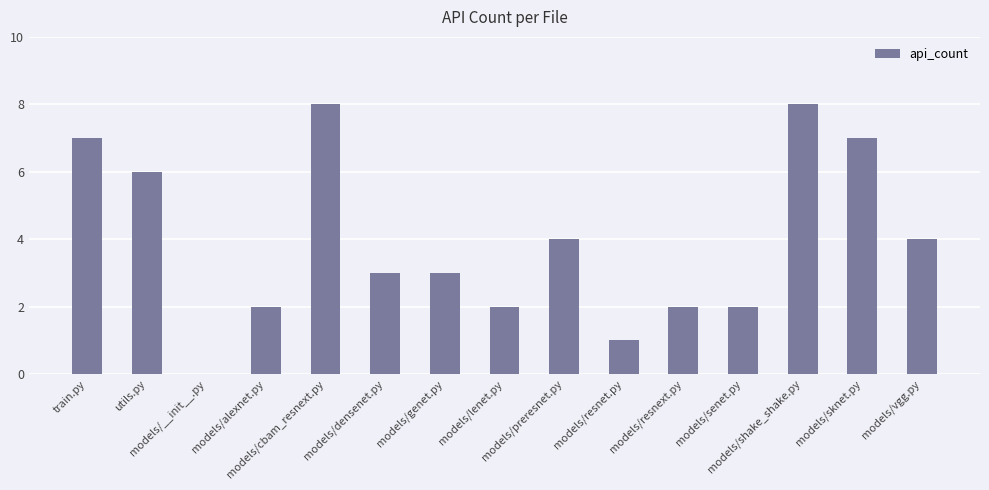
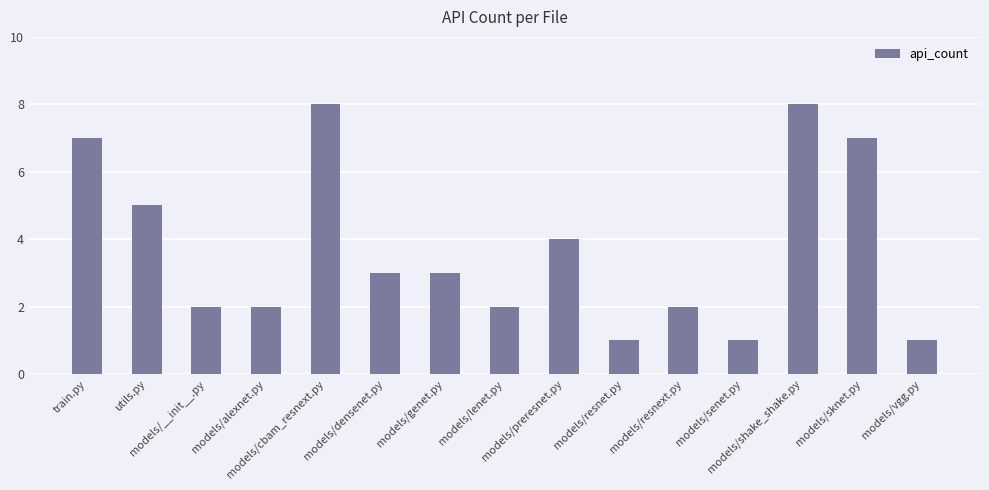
  {
    "train.py": 7,
-   "utils.py": 6,
-   "models/__init__.py": 0,
+   "utils.py": 5,
+   "models/__init__.py": 2,
    "models/alexnet.py": 2,
    "models/cbam_resnext.py": 8,
    "models/densenet.py": 3,
    "models/genet.py": 3,
    "models/lenet.py": 2,
    "models/preresnet.py": 4,
    "models/resnet.py": 1,
    "models/resnext.py": 2,
-   "models/senet.py": 2,
+   "models/senet.py": 1,
    "models/shake_shake.py": 8,
    "models/sknet.py": 7,
-   "models/vgg.py": 4
+   "models/vgg.py": 1
  }
